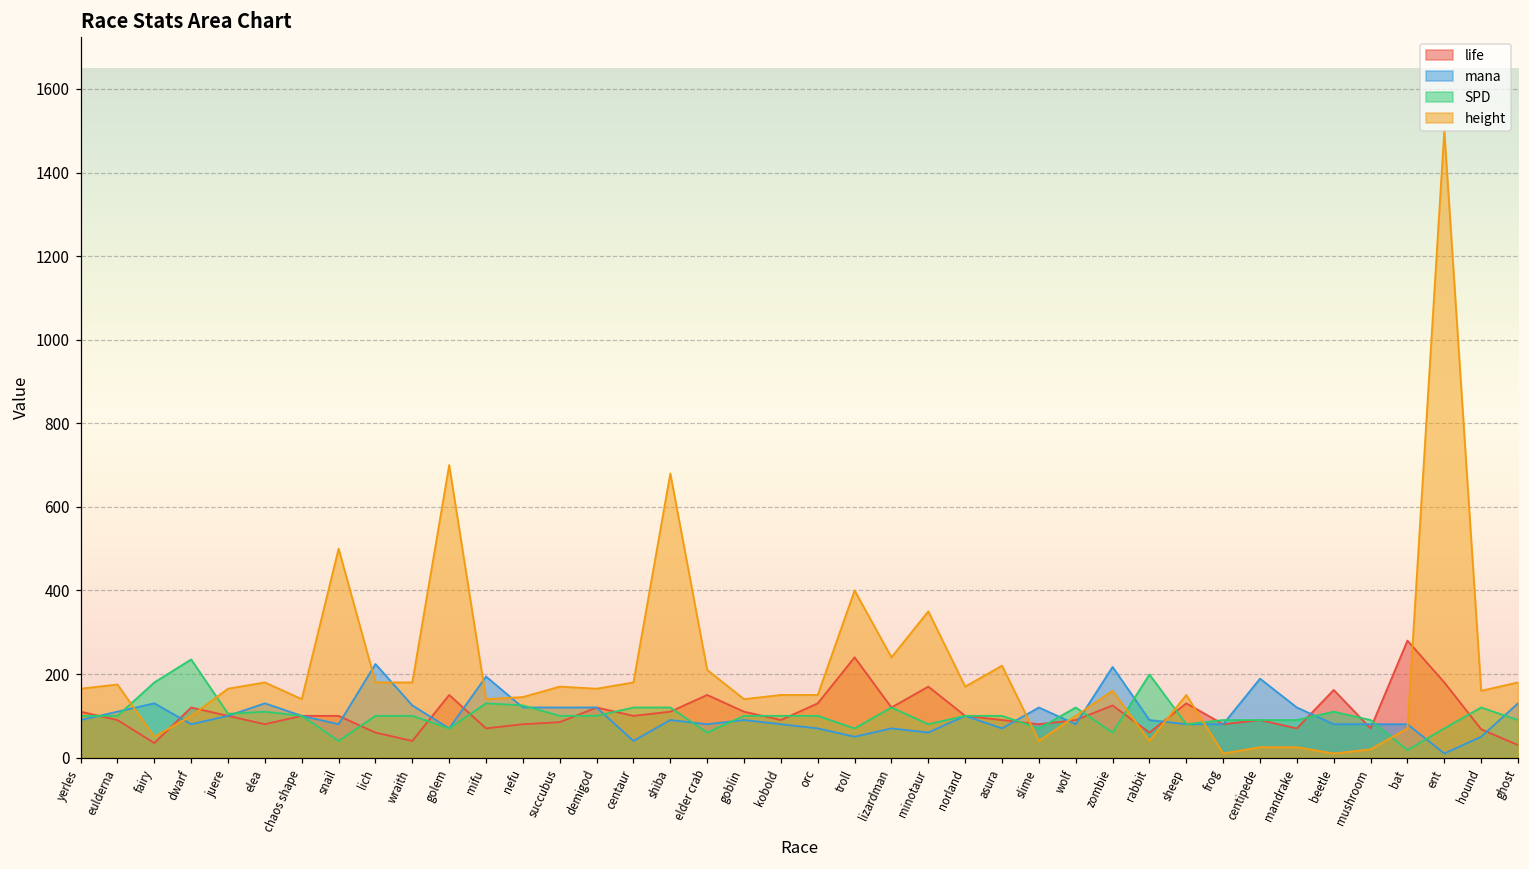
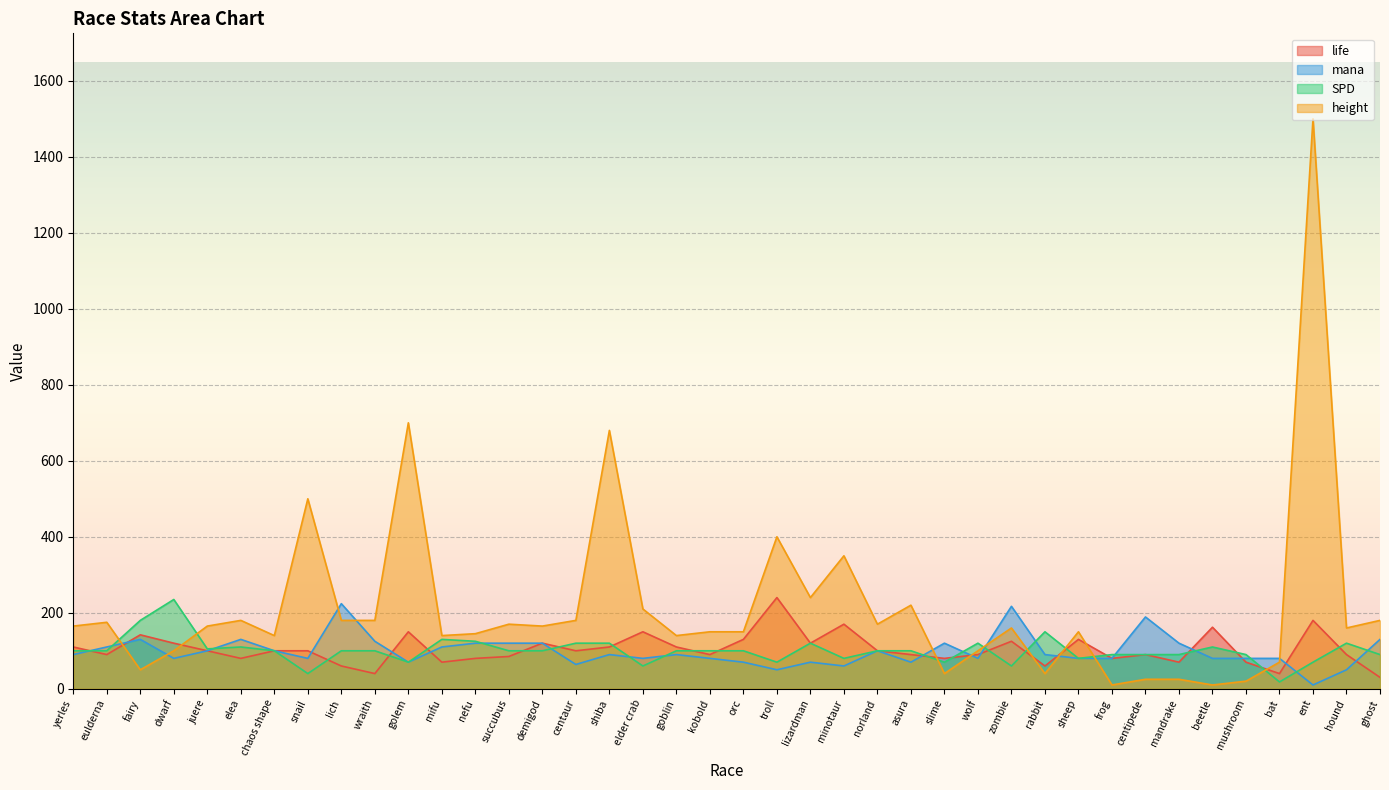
  {
    "life": {
      "yerles": 110,
      "eulderna": 90,
-     "fairy": 40,
+     "fairy": 140,
      "dwarf": 120,
      "elea": 80,
      "snail": 100,
      "lich": 60,
      "wraith": 40,
      "golem": 150,
      "mifu": 70,
      "nefu": 80,
      "succubus": 90,
      "centaur": 100,
      "shiba": 110,
      "elder crab": 150,
      "goblin": 110,
      "kobold": 90,
      "orc": 130,
      "troll": 240,
      "minotaur": 170,
      "asura": 90,
      "slime": 80,
      "wolf": 90,
      "zombie": 130,
      "rabbit": 60,
      "sheep": 130,
      "mandrake": 70,
      "beetle": 160,
      "mushroom": 70,
-     "bat": 280,
+     "bat": 40,
      "ent": 180,
-     "hound": 70,
+     "hound": 90,
      "ghost": 30
    },
    "mana": {
      "yerles": 90,
      "eulderna": 110,
      "fairy": 130,
      "dwarf": 80,
      "elea": 130,
      "snail": 80,
      "lich": 220,
      "wraith": 130,
-     "mifu": 190,
+     "mifu": 110,
      "succubus": 120,
-     "centaur": 40,
+     "centaur": 60,
      "shiba": 90,
      "elder crab": 80,
      "goblin": 90,
      "kobold": 80,
      "orc": 70,
      "troll": 50,
      "lizardman": 70,
      "minotaur": 60,
      "asura": 70,
      "slime": 120,
      "wolf": 80,
      "zombie": 220,
      "rabbit": 90,
      "centipede": 190,
      "mandrake": 120,
      "beetle": 80,
      "mushroom": 80,
      "bat": 80,
      "ent": 10,
      "hound": 50,
      "ghost": 130
    },
    "SPD": {
      "yerles": 100,
      "eulderna": 100,
      "fairy": 180,
      "dwarf": 240,
      "elea": 110,
      "snail": 40,
      "lich": 100,
      "wraith": 100,
      "mifu": 130,
      "succubus": 100,
      "demigod": 100,
      "centaur": 120,
      "shiba": 120,
      "elder crab": 60,
      "goblin": 100,
      "kobold": 100,
      "orc": 100,
      "troll": 70,
      "minotaur": 80,
      "asura": 100,
      "slime": 70,
      "wolf": 120,
      "zombie": 60,
-     "rabbit": 200,
+     "rabbit": 150,
      "frog": 90,
      "mandrake": 90,
      "beetle": 110,
      "mushroom": 90,
      "bat": 20,
      "ent": 70,
      "hound": 120,
      "ghost": 90
    },
    "height": {
      "yerles": 170,
      "eulderna": 180,
      "fairy": 50,
      "dwarf": 100,
      "juere": 170,
      "elea": 180,
      "chaos shape": 140,
      "snail": 500,
      "lich": 180,
      "wraith": 180,
      "golem": 700,
      "mifu": 140,
      "nefu": 150,
      "succubus": 170,
      "demigod": 170,
      "centaur": 180,
      "shiba": 680,
      "elder crab": 210,
      "goblin": 140,
      "kobold": 150,
      "orc": 150,
      "troll": 400,
      "lizardman": 240,
      "minotaur": 350,
      "norland": 170,
      "asura": 220,
      "slime": 40,
      "wolf": 100,
      "zombie": 160,
      "rabbit": 40,
      "sheep": 150,
      "frog": 10,
      "centipede": 30,
      "mandrake": 30,
      "beetle": 10,
      "mushroom": 20,
      "bat": 70,
      "hound": 160,
      "ghost": 180
    }
  }
